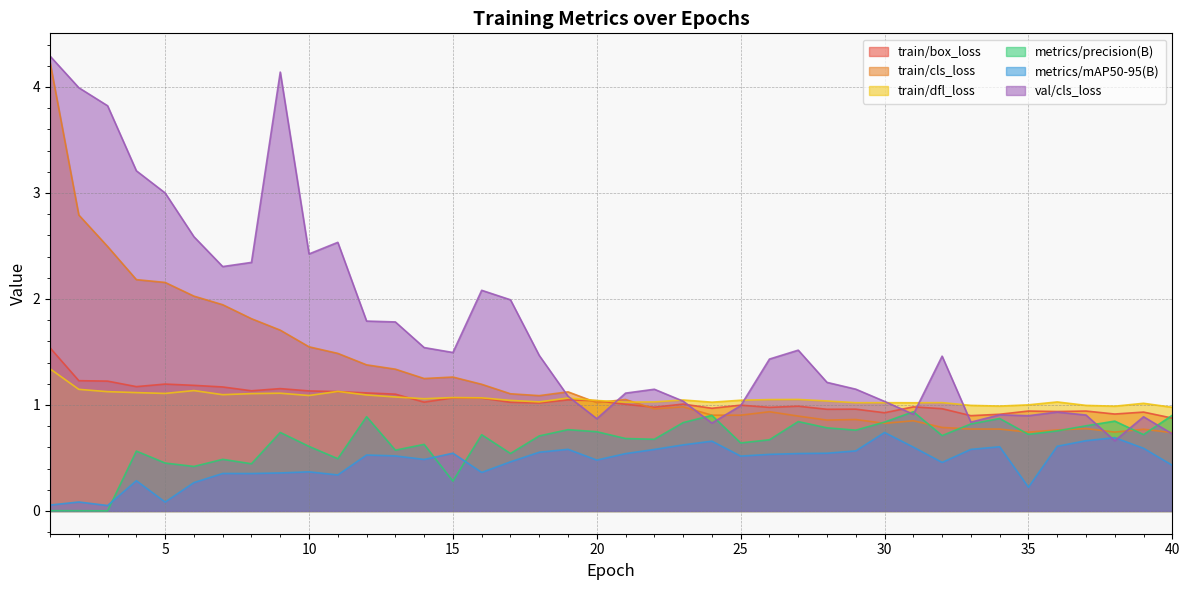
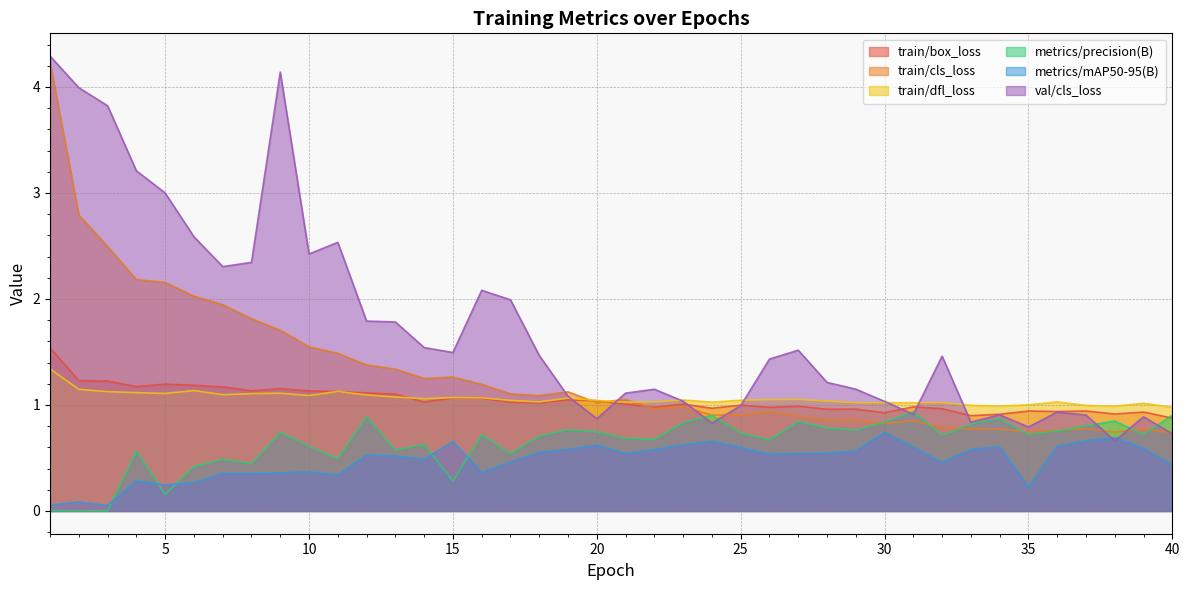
  {
    "metrics/precision(B)": {
-     "5": 0.45,
+     "5": 0.16,
      "10": 0.61,
      "15": 0.28,
      "20": 0.75,
-     "25": 0.64,
+     "25": 0.74,
      "40": 0.90
    },
    "metrics/mAP50-95(B)": {
-     "5": 0.08,
+     "5": 0.25,
      "10": 0.37,
-     "15": 0.55,
-     "20": 0.48,
-     "25": 0.52,
+     "15": 0.66,
+     "20": 0.62,
+     "25": 0.60,
      "30": 0.74,
      "35": 0.22,
      "40": 0.43
    },
    "val/cls_loss": {
      "5": 3.00,
      "10": 2.42,
      "15": 1.50,
      "20": 0.87,
-     "35": 0.90
+     "35": 0.79
    }
  }
